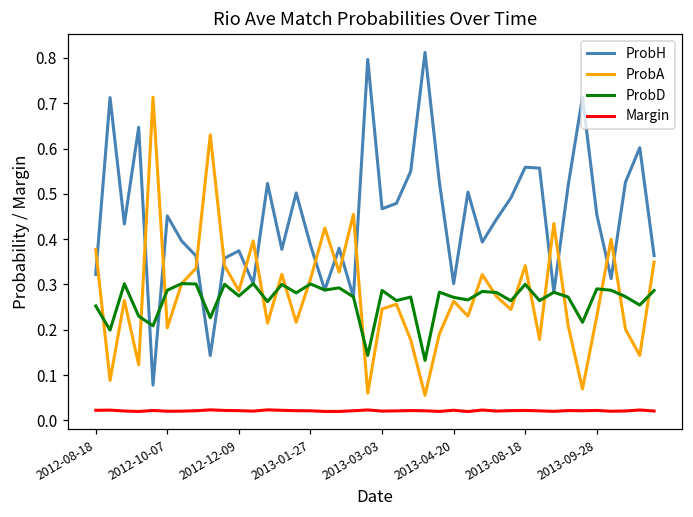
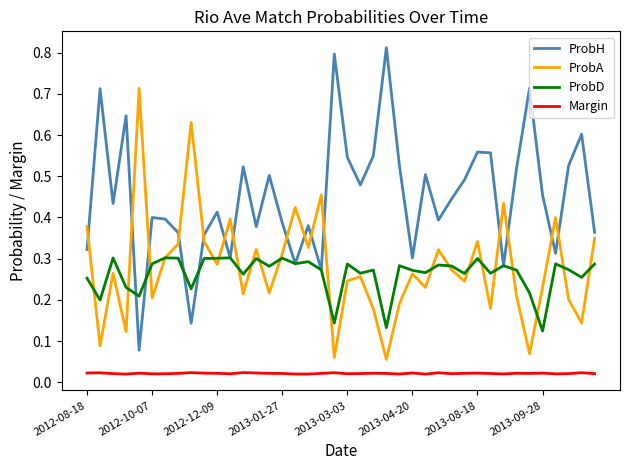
  {
    "ProbH": {
      "2012-08-18": 0.32,
-     "2012-10-07": 0.45,
-     "2012-12-09": 0.37,
+     "2012-10-07": 0.40,
+     "2012-12-09": 0.41,
      "2013-01-27": 0.39,
-     "2013-03-03": 0.47,
+     "2013-03-03": 0.55,
      "2013-04-20": 0.30,
      "2013-08-18": 0.56,
      "2013-09-28": 0.45
    },
    "ProbA": {
      "2012-08-18": 0.38,
      "2012-10-07": 0.20,
      "2012-12-09": 0.29,
      "2013-01-27": 0.31,
      "2013-03-03": 0.25,
      "2013-04-20": 0.26,
      "2013-08-18": 0.34,
      "2013-09-28": 0.23
    },
    "ProbD": {
      "2012-08-18": 0.25,
      "2012-10-07": 0.29,
-     "2012-12-09": 0.27,
+     "2012-12-09": 0.30,
      "2013-01-27": 0.30,
      "2013-03-03": 0.29,
      "2013-04-20": 0.27,
      "2013-08-18": 0.30,
-     "2013-09-28": 0.29
+     "2013-09-28": 0.12
    },
    "Margin": {
      "2012-08-18": 0.02,
      "2012-10-07": 0.02,
      "2012-12-09": 0.02,
      "2013-01-27": 0.02,
      "2013-03-03": 0.02,
      "2013-04-20": 0.02,
      "2013-08-18": 0.02,
      "2013-09-28": 0.02
    }
  }
